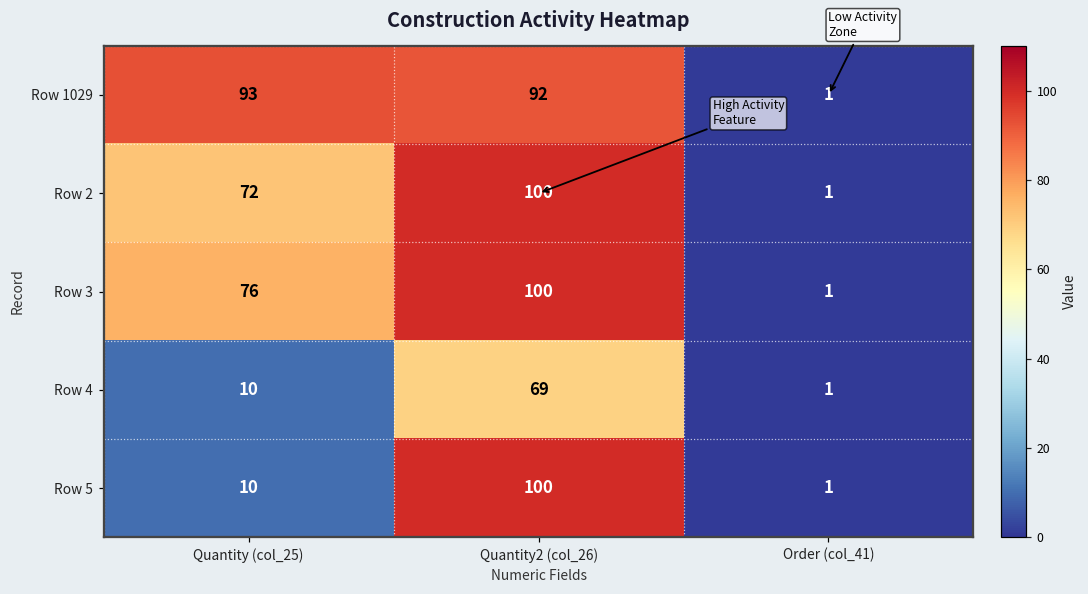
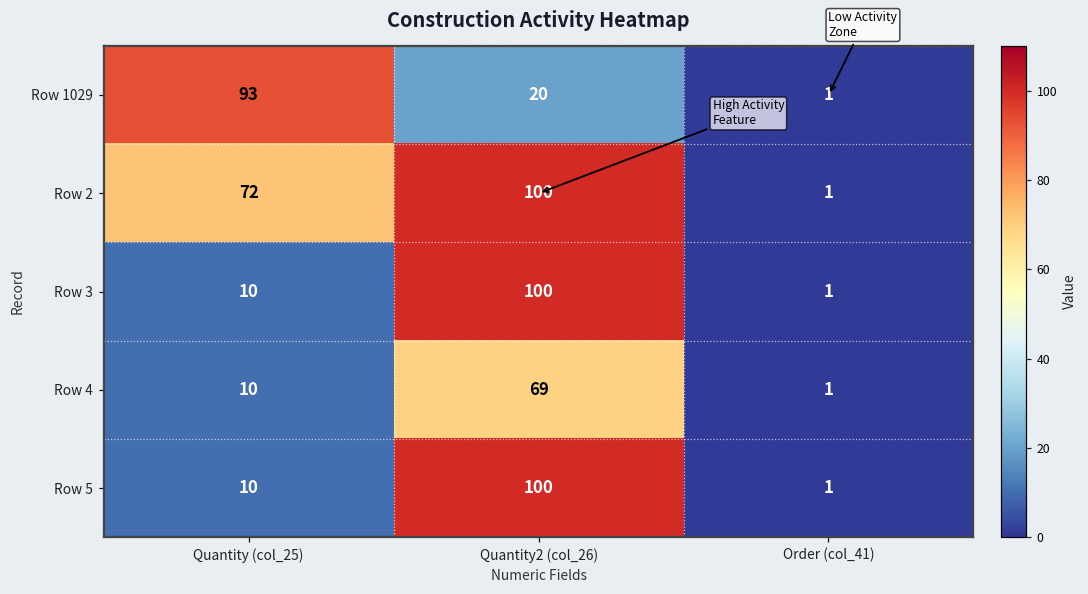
  {
    "Row 1029": {
      "Quantity (col_25)": 93,
-     "Quantity2 (col_26)": 92,
+     "Quantity2 (col_26)": 20,
      "Order (col_41)": 1
    },
    "Row 2": {
      "Quantity (col_25)": 72,
      "Quantity2 (col_26)": 100,
      "Order (col_41)": 1
    },
    "Row 3": {
-     "Quantity (col_25)": 76,
+     "Quantity (col_25)": 10,
      "Quantity2 (col_26)": 100,
      "Order (col_41)": 1
    },
    "Row 4": {
      "Quantity (col_25)": 10,
      "Quantity2 (col_26)": 69,
      "Order (col_41)": 1
    },
    "Row 5": {
      "Quantity (col_25)": 10,
      "Quantity2 (col_26)": 100,
      "Order (col_41)": 1
    }
  }
